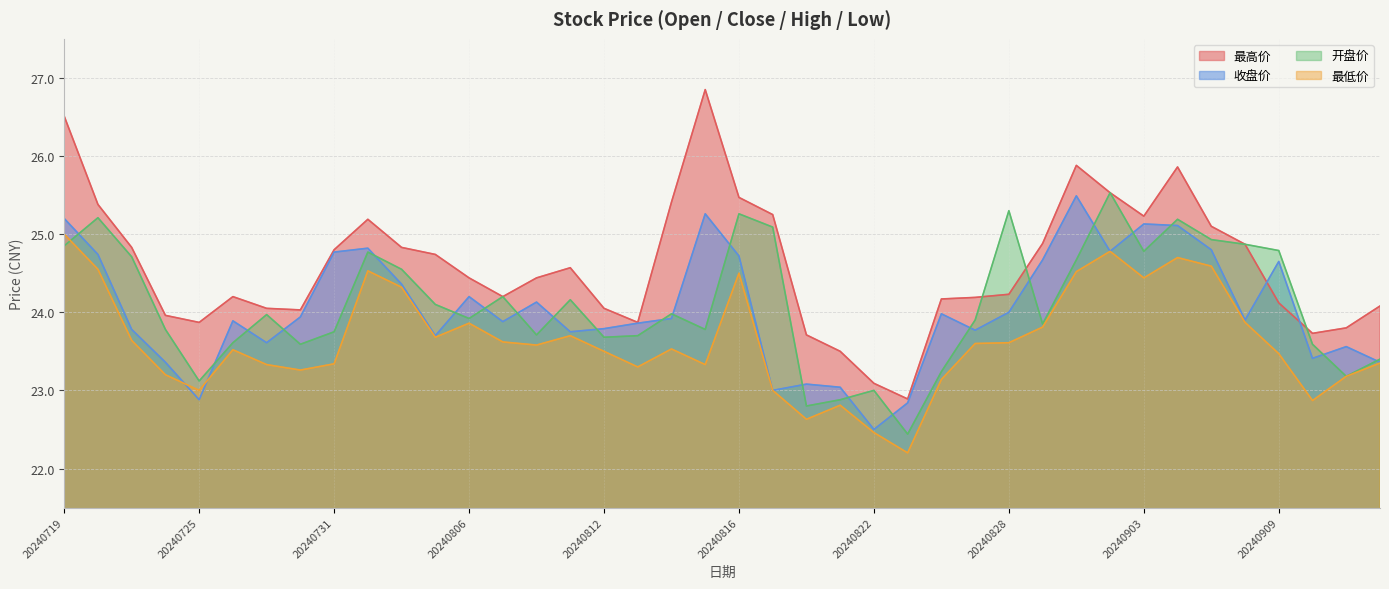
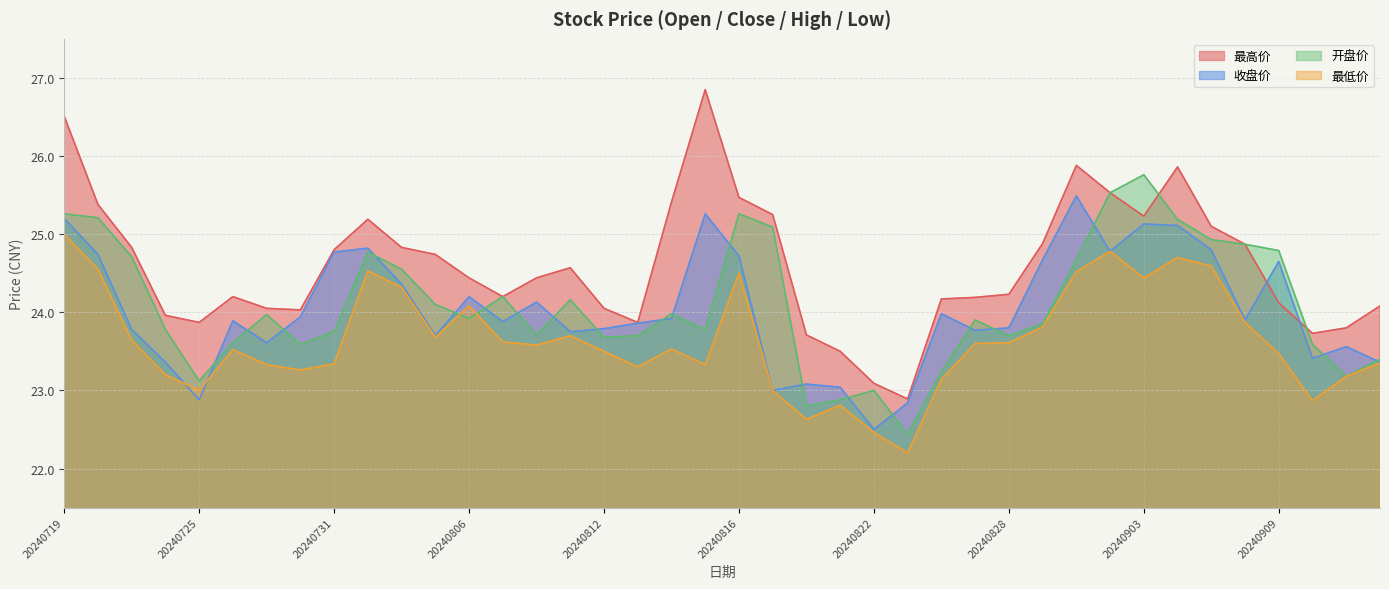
  {
    "最高价": {
      "20240719": 26.5,
      "20240725": 23.9,
      "20240806": 24.4,
      "20240812": 24.1,
      "20240816": 25.5,
      "20240822": 23.1,
      "20240828": 24.2,
      "20240903": 25.2,
      "20240909": 24.1
    },
    "收盘价": {
      "20240719": 25.2,
      "20240725": 22.9,
      "20240806": 24.2,
      "20240812": 23.8,
      "20240816": 24.7,
      "20240822": 22.5,
-     "20240828": 24.0,
+     "20240828": 23.8,
      "20240903": 25.1,
      "20240909": 24.7
    },
    "开盘价": {
-     "20240719": 24.9,
+     "20240719": 25.3,
      "20240725": 23.1,
      "20240731": 23.8,
      "20240806": 23.9,
      "20240812": 23.7,
      "20240816": 25.3,
      "20240822": 23.0,
-     "20240828": 25.3,
-     "20240903": 24.8,
+     "20240828": 23.7,
+     "20240903": 25.8,
      "20240909": 24.8
    },
    "最低价": {
      "20240719": 25.0,
      "20240725": 23.0,
      "20240731": 23.3,
-     "20240806": 23.9,
+     "20240806": 24.1,
      "20240812": 23.5,
      "20240816": 24.5,
      "20240822": 22.5,
      "20240828": 23.6,
      "20240903": 24.4,
      "20240909": 23.5
    }
  }
